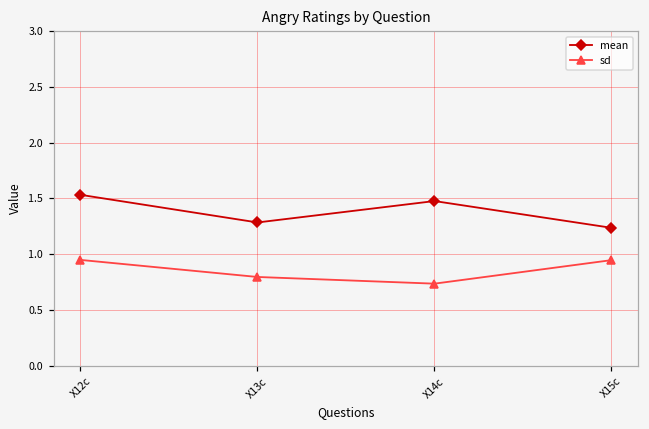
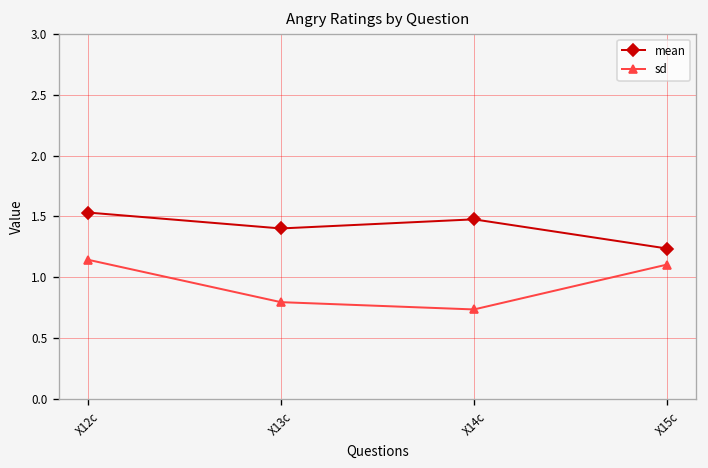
  {
    "mean": {
      "X12c": 1.53,
-     "X13c": 1.28,
+     "X13c": 1.40,
      "X14c": 1.48,
      "X15c": 1.24
    },
    "sd": {
-     "X12c": 0.95,
+     "X12c": 1.14,
      "X13c": 0.80,
      "X14c": 0.74,
-     "X15c": 0.95
+     "X15c": 1.10
    }
  }
